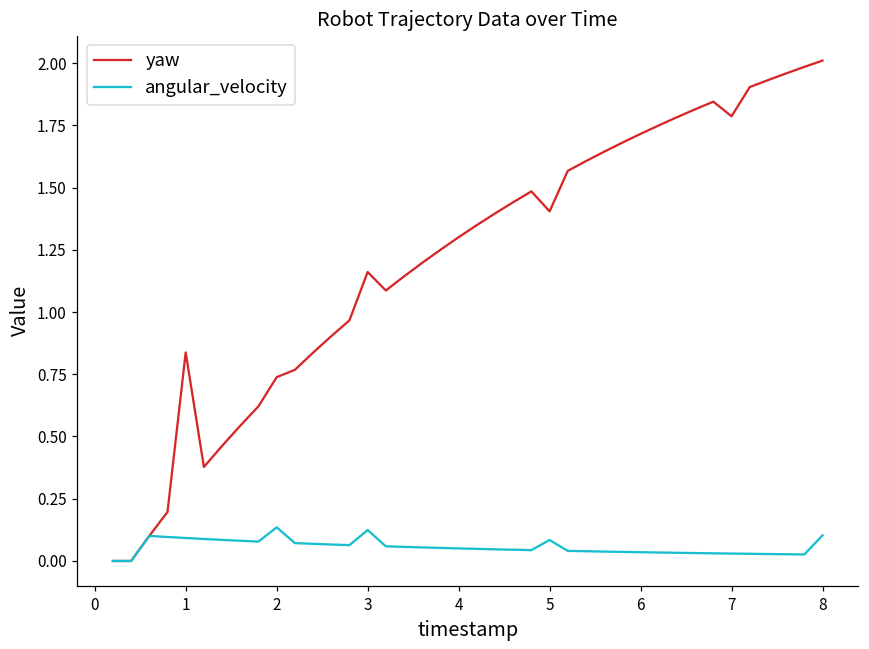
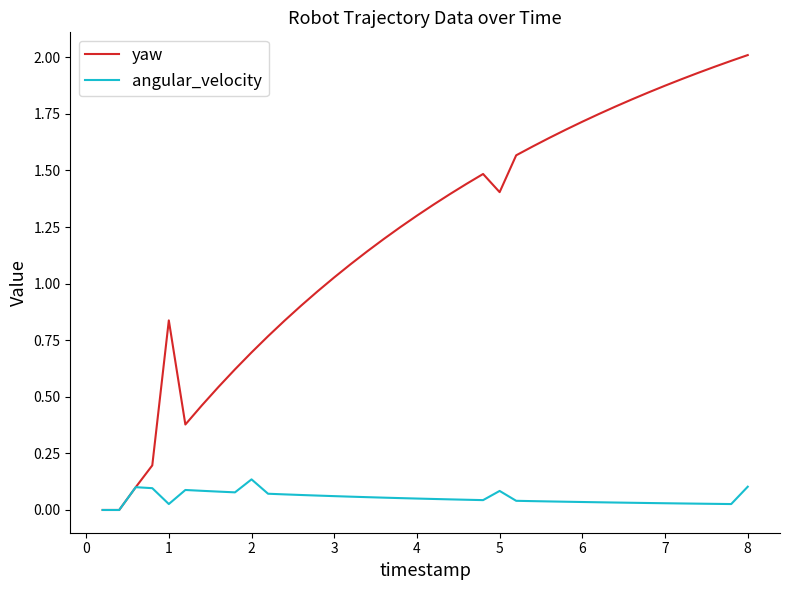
  {
    "yaw": {
      "1": 0.84,
-     "2": 0.74,
-     "3": 1.16,
+     "2": 0.70,
+     "3": 1.03,
      "4": 1.30,
      "5": 1.40,
      "6": 1.72,
-     "7": 1.79,
+     "7": 1.87,
      "8": 2.01
    },
    "angular_velocity": {
-     "1": 0.09,
+     "1": 0.03,
      "2": 0.14,
-     "3": 0.12,
+     "3": 0.06,
      "4": 0.05,
      "5": 0.08,
      "6": 0.04,
      "7": 0.03,
      "8": 0.10
    }
  }
